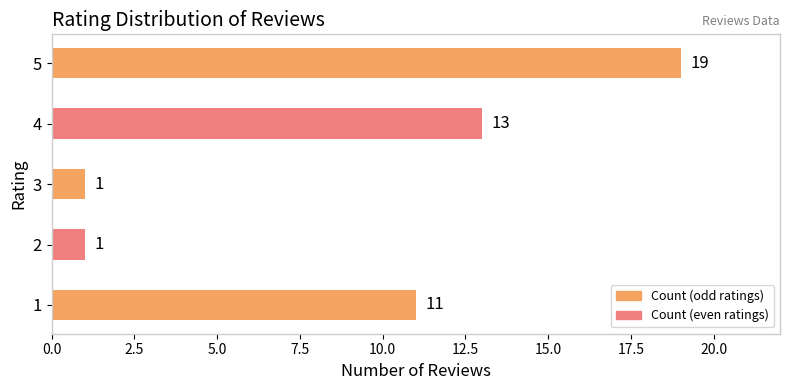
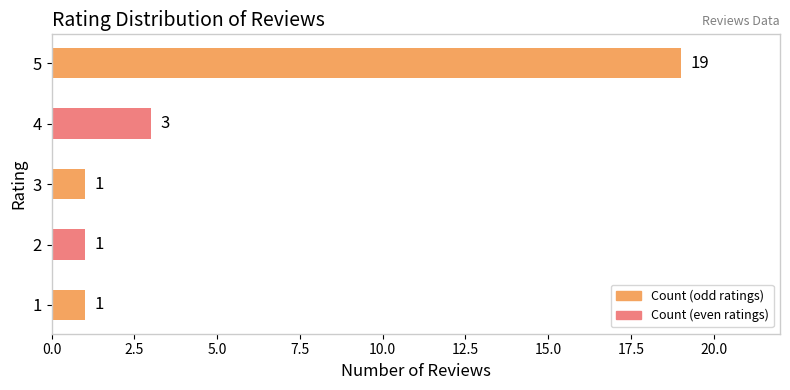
  {
    "5": 19,
-   "4": 13,
+   "4": 3,
    "3": 1,
    "2": 1,
-   "1": 11
+   "1": 1
  }
